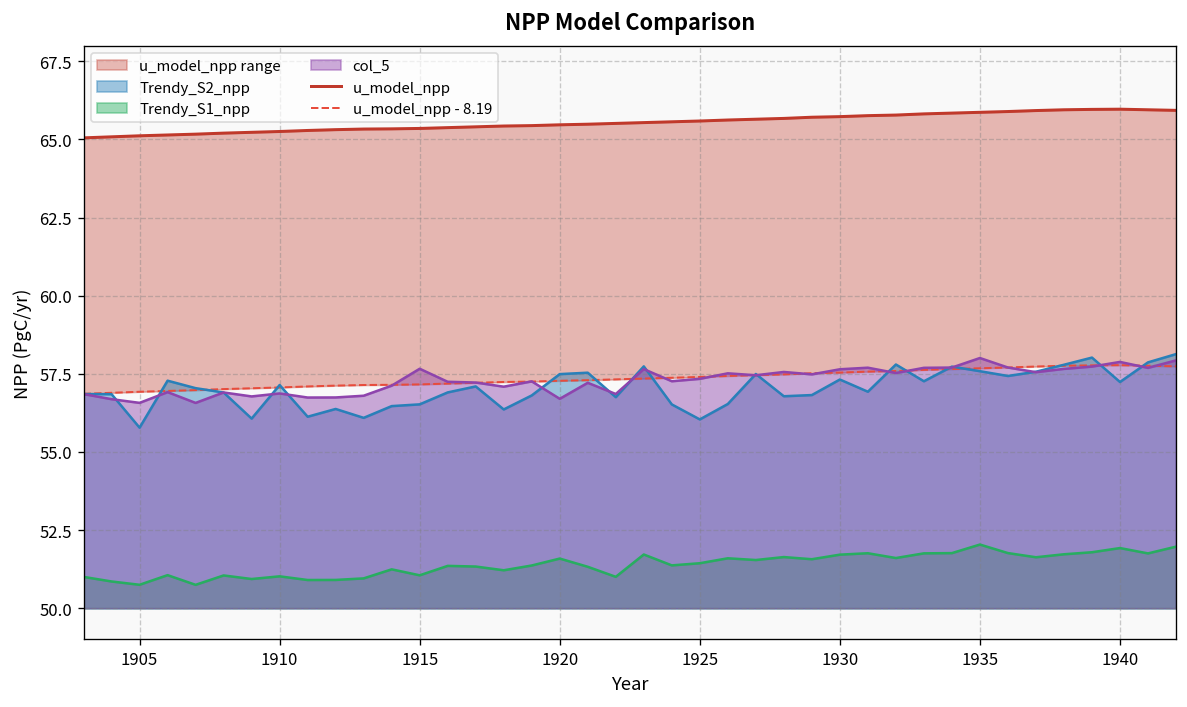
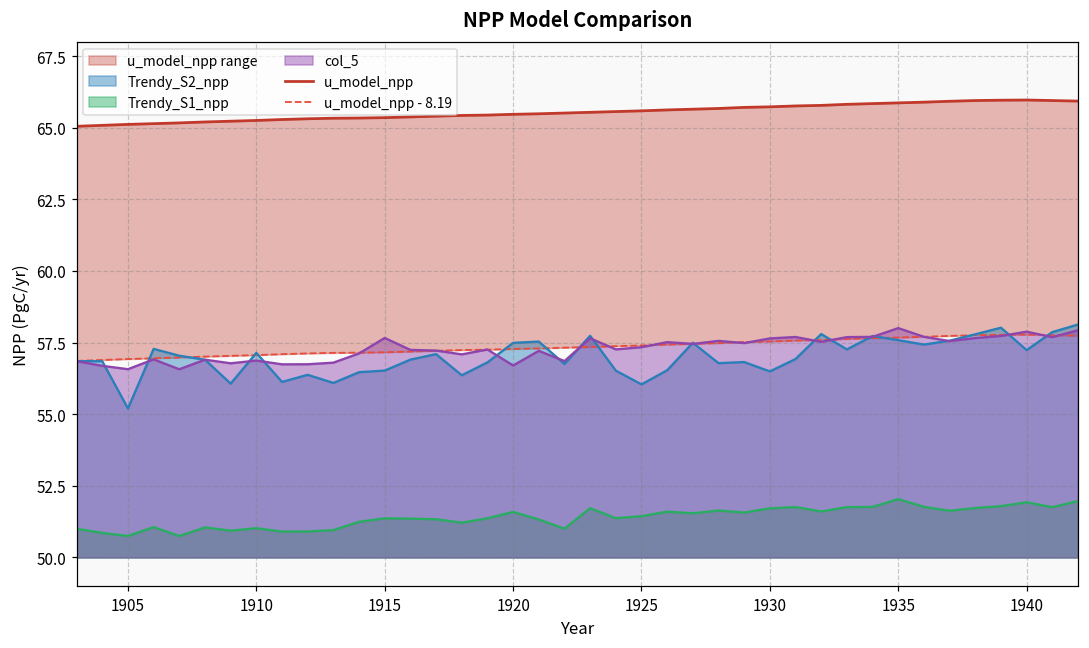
  {
    "Trendy_S2_npp": {
-     "1905": 55.8,
+     "1905": 55.2,
      "1915": 56.5,
      "1920": 57.5,
      "1925": 56.0,
-     "1930": 57.3,
+     "1930": 56.5,
      "1940": 57.2
    },
    "Trendy_S1_npp": {
      "1905": 50.7,
      "1910": 51.0,
-     "1915": 51.1,
+     "1915": 51.4,
      "1920": 51.6,
      "1925": 51.4,
      "1930": 51.7,
      "1935": 52.0,
      "1940": 51.9
    },
    "col_5": {
      "1905": 56.6,
      "1910": 56.9,
      "1915": 57.7,
      "1920": 56.7,
      "1930": 57.6,
      "1935": 58.0,
      "1940": 57.9
    }
  }
